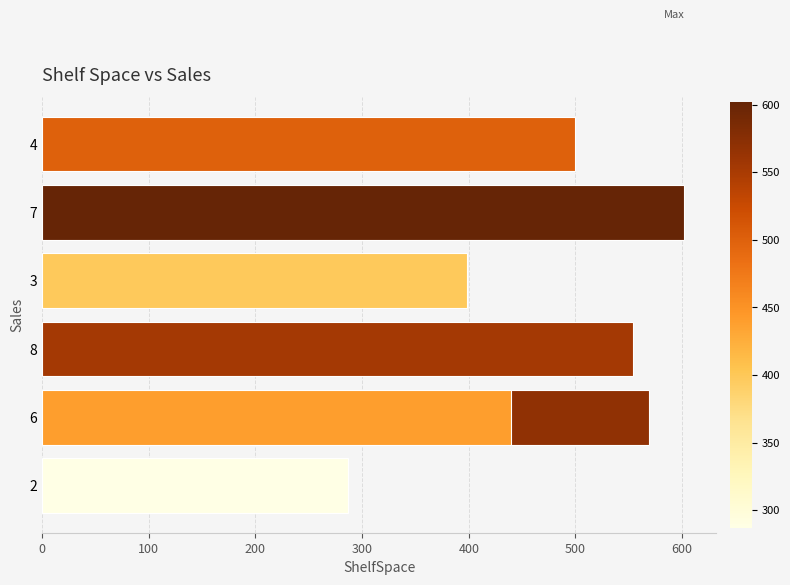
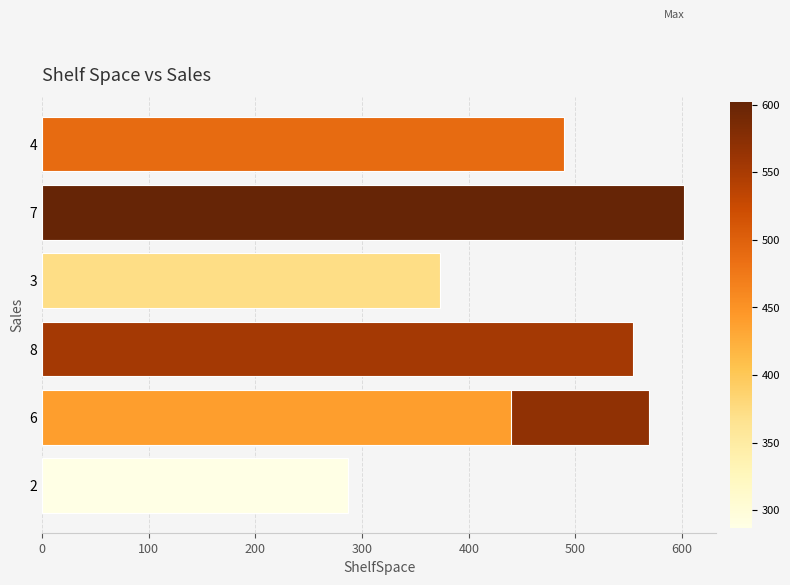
  {
-   "4": 500,
+   "4": 489,
    "7": 602,
-   "3": 398,
+   "3": 373,
    "8": 554,
    "2": 287
  }
